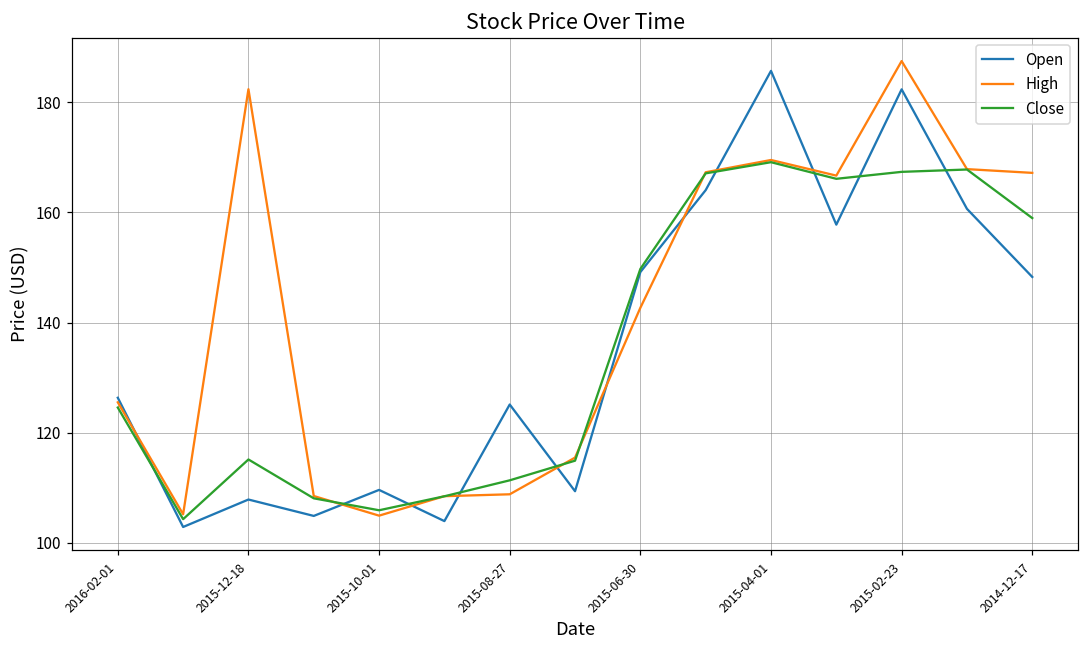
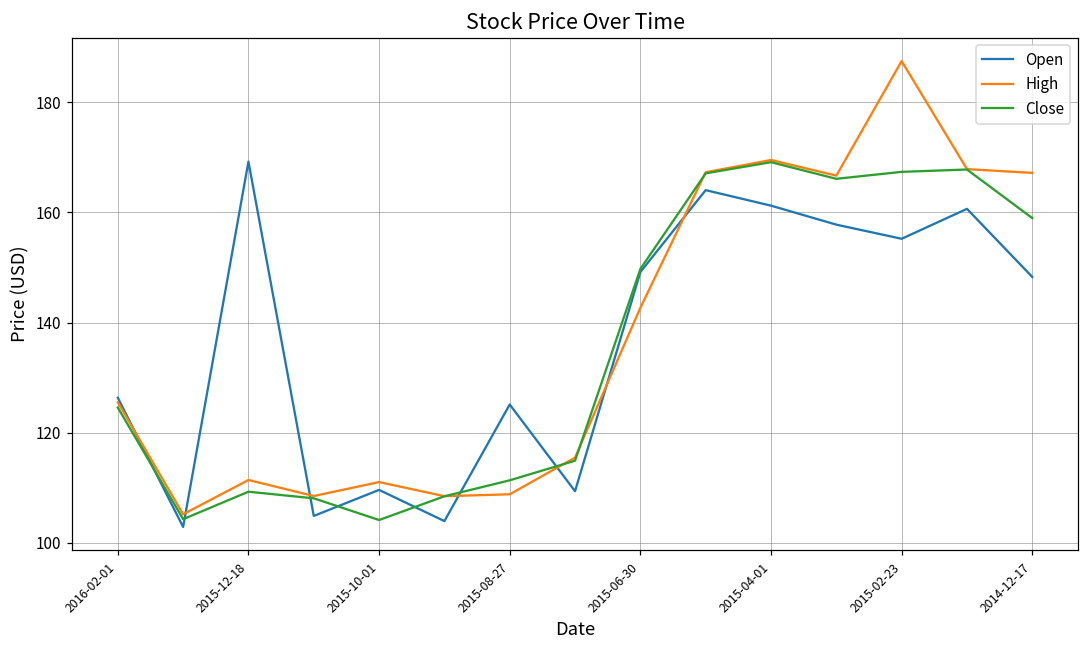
  {
    "Open": {
      "2016-02-01": 126,
-     "2015-12-18": 108,
+     "2015-12-18": 169,
      "2015-10-01": 110,
      "2015-08-27": 125,
      "2015-06-30": 149,
-     "2015-04-01": 186,
-     "2015-02-23": 182,
+     "2015-04-01": 161,
+     "2015-02-23": 155,
      "2014-12-17": 148
    },
    "High": {
      "2016-02-01": 126,
-     "2015-12-18": 182,
-     "2015-10-01": 105,
+     "2015-12-18": 111,
+     "2015-10-01": 111,
      "2015-08-27": 109,
      "2015-06-30": 143,
      "2015-02-23": 188,
      "2014-12-17": 167
    },
    "Close": {
      "2016-02-01": 125,
-     "2015-12-18": 115,
-     "2015-10-01": 106,
+     "2015-12-18": 109,
+     "2015-10-01": 104,
      "2015-08-27": 111,
      "2015-06-30": 150,
      "2015-02-23": 167,
      "2014-12-17": 159
    }
  }
